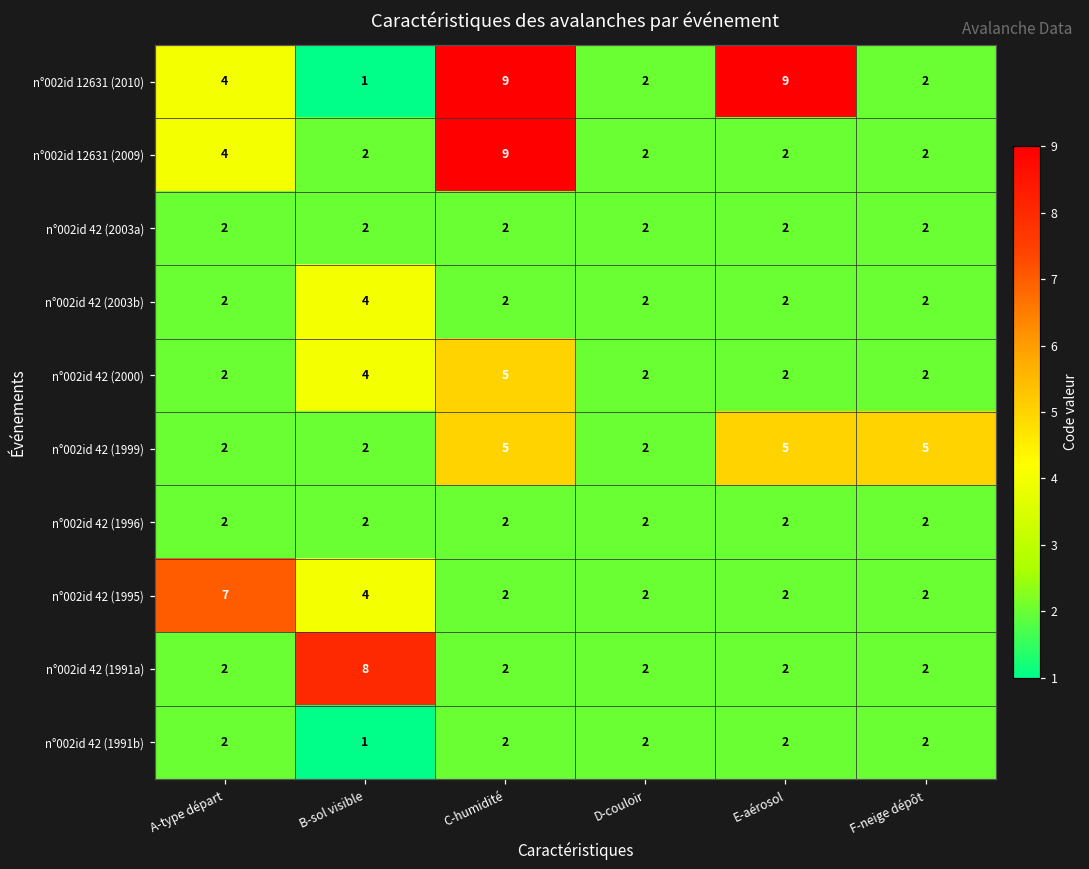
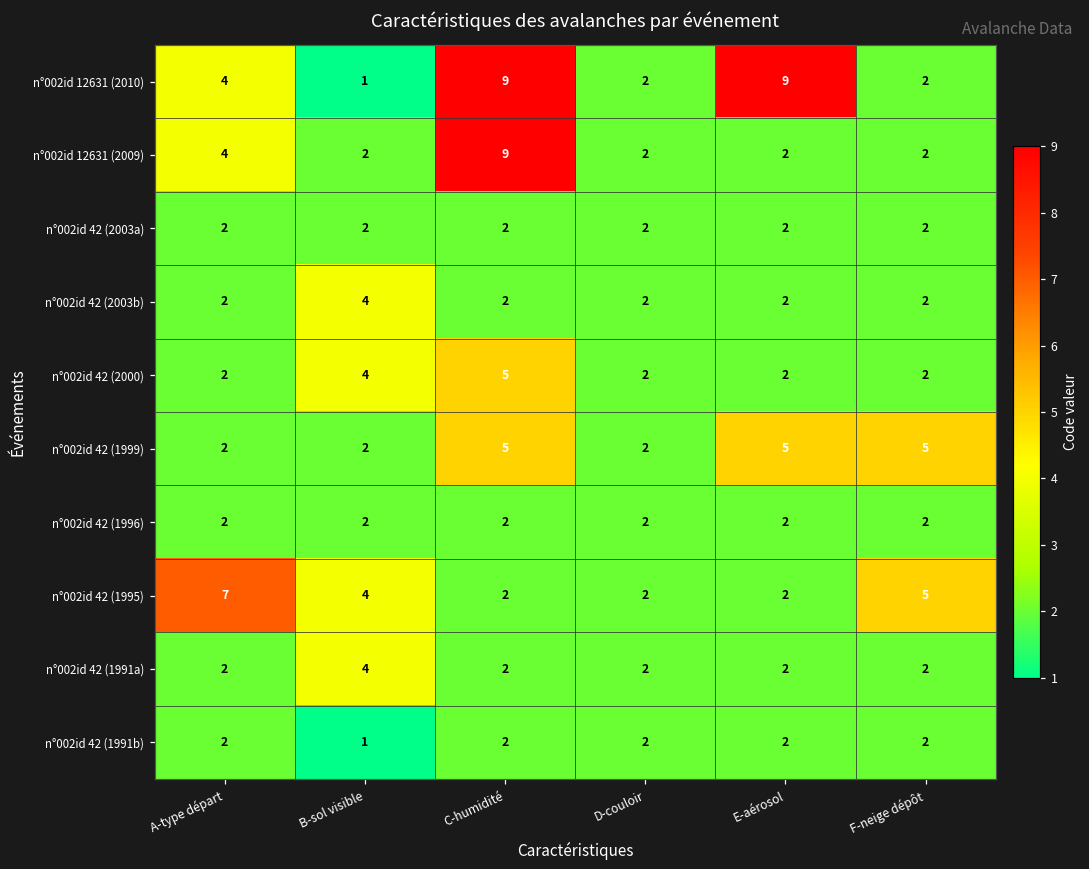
  {
    "n°002id 12631 (2010)": {
      "A-type départ": 4,
      "B-sol visible": 1,
      "C-humidité": 9,
      "D-couloir": 2,
      "E-aérosol": 9,
      "F-neige dépôt": 2
    },
    "n°002id 12631 (2009)": {
      "A-type départ": 4,
      "B-sol visible": 2,
      "C-humidité": 9,
      "D-couloir": 2,
      "E-aérosol": 2,
      "F-neige dépôt": 2
    },
    "n°002id 42 (2003a)": {
      "A-type départ": 2,
      "B-sol visible": 2,
      "C-humidité": 2,
      "D-couloir": 2,
      "E-aérosol": 2,
      "F-neige dépôt": 2
    },
    "n°002id 42 (2003b)": {
      "A-type départ": 2,
      "B-sol visible": 4,
      "C-humidité": 2,
      "D-couloir": 2,
      "E-aérosol": 2,
      "F-neige dépôt": 2
    },
    "n°002id 42 (2000)": {
      "A-type départ": 2,
      "B-sol visible": 4,
      "C-humidité": 5,
      "D-couloir": 2,
      "E-aérosol": 2,
      "F-neige dépôt": 2
    },
    "n°002id 42 (1999)": {
      "A-type départ": 2,
      "B-sol visible": 2,
      "C-humidité": 5,
      "D-couloir": 2,
      "E-aérosol": 5,
      "F-neige dépôt": 5
    },
    "n°002id 42 (1996)": {
      "A-type départ": 2,
      "B-sol visible": 2,
      "C-humidité": 2,
      "D-couloir": 2,
      "E-aérosol": 2,
      "F-neige dépôt": 2
    },
    "n°002id 42 (1995)": {
      "A-type départ": 7,
      "B-sol visible": 4,
      "C-humidité": 2,
      "D-couloir": 2,
      "E-aérosol": 2,
-     "F-neige dépôt": 2
+     "F-neige dépôt": 5
    },
    "n°002id 42 (1991a)": {
      "A-type départ": 2,
-     "B-sol visible": 8,
+     "B-sol visible": 4,
      "C-humidité": 2,
      "D-couloir": 2,
      "E-aérosol": 2,
      "F-neige dépôt": 2
    },
    "n°002id 42 (1991b)": {
      "A-type départ": 2,
      "B-sol visible": 1,
      "C-humidité": 2,
      "D-couloir": 2,
      "E-aérosol": 2,
      "F-neige dépôt": 2
    }
  }
